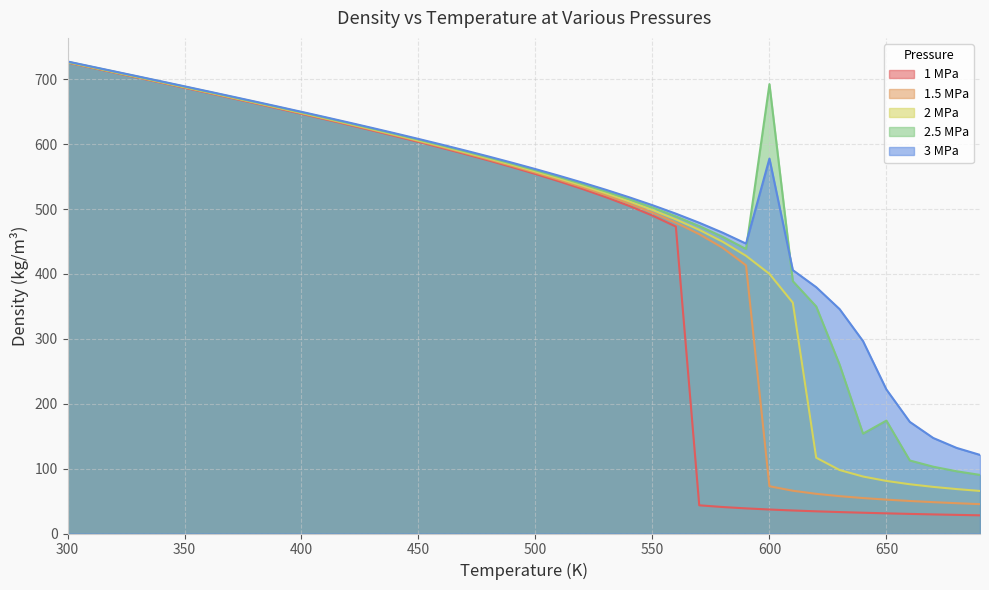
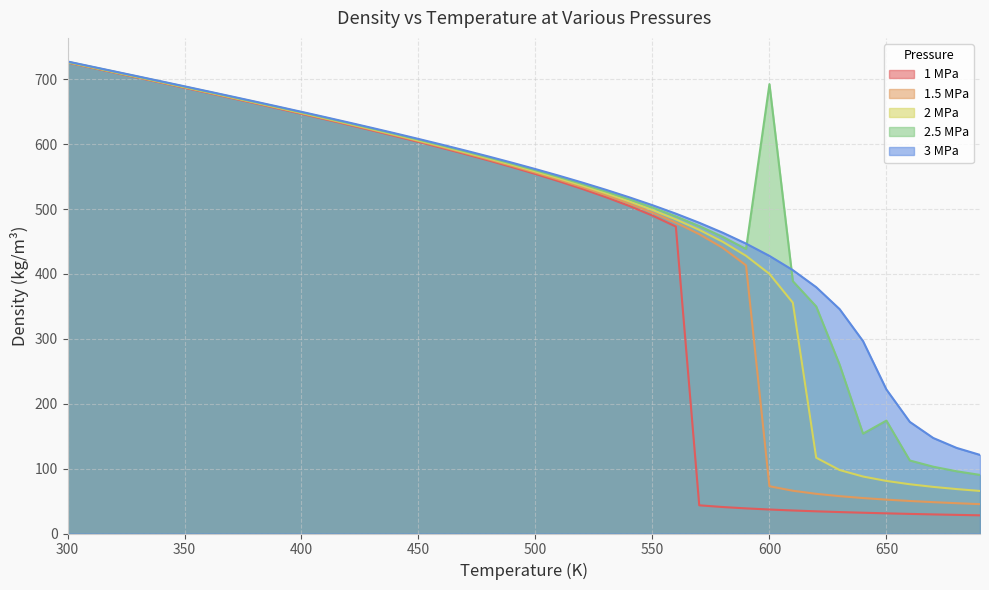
  {
    "2.5 MPa": {
      "600": 690,
      "650": 170
    },
    "3 MPa": {
-     "600": 580,
+     "600": 430,
      "650": 220
    }
  }
